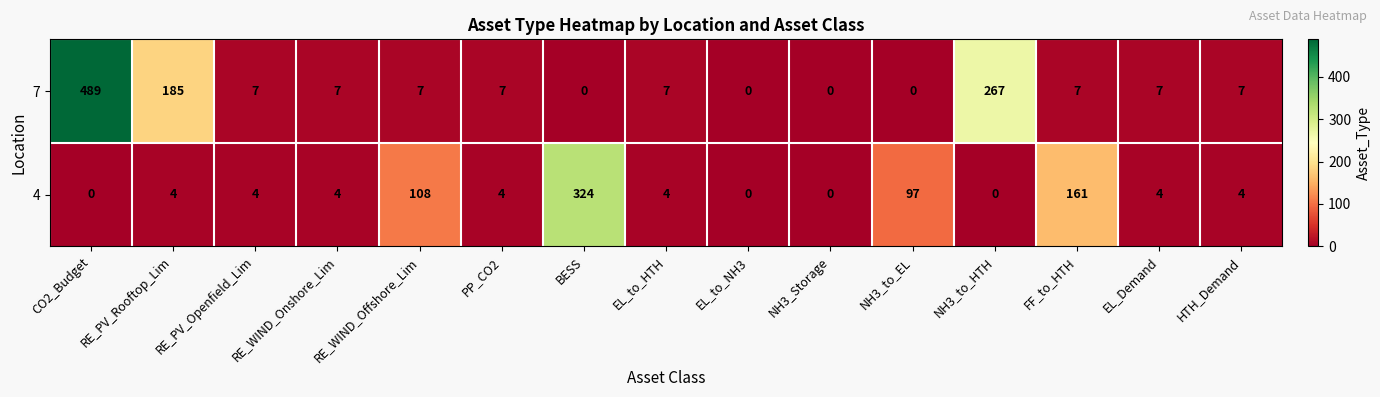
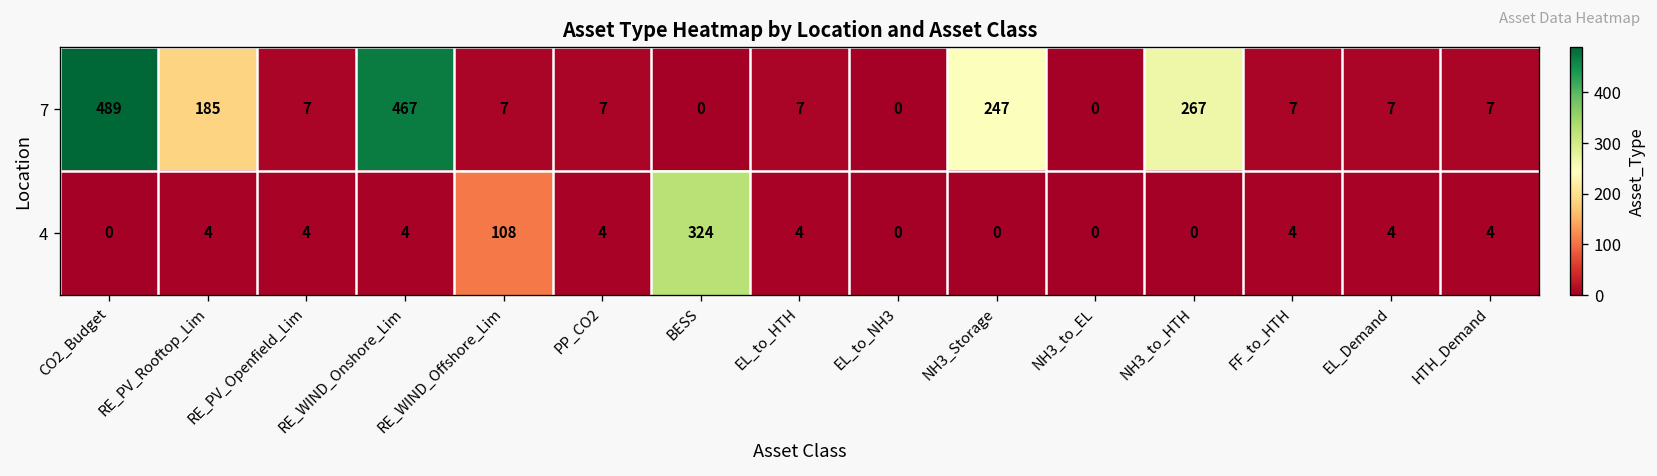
  {
    "7": {
      "CO2_Budget": 489,
      "RE_PV_Rooftop_Lim": 185,
      "RE_PV_Openfield_Lim": 7,
-     "RE_WIND_Onshore_Lim": 7,
+     "RE_WIND_Onshore_Lim": 467,
      "RE_WIND_Offshore_Lim": 7,
      "PP_CO2": 7,
      "BESS": 0,
      "EL_to_HTH": 7,
      "EL_to_NH3": 0,
-     "NH3_Storage": 0,
+     "NH3_Storage": 247,
      "NH3_to_EL": 0,
      "NH3_to_HTH": 267,
      "FF_to_HTH": 7,
      "EL_Demand": 7,
      "HTH_Demand": 7
    },
    "4": {
      "CO2_Budget": 0,
      "RE_PV_Rooftop_Lim": 4,
      "RE_PV_Openfield_Lim": 4,
      "RE_WIND_Onshore_Lim": 4,
      "RE_WIND_Offshore_Lim": 108,
      "PP_CO2": 4,
      "BESS": 324,
      "EL_to_HTH": 4,
      "EL_to_NH3": 0,
      "NH3_Storage": 0,
-     "NH3_to_EL": 97,
+     "NH3_to_EL": 0,
      "NH3_to_HTH": 0,
-     "FF_to_HTH": 161,
+     "FF_to_HTH": 4,
      "EL_Demand": 4,
      "HTH_Demand": 4
    }
  }
